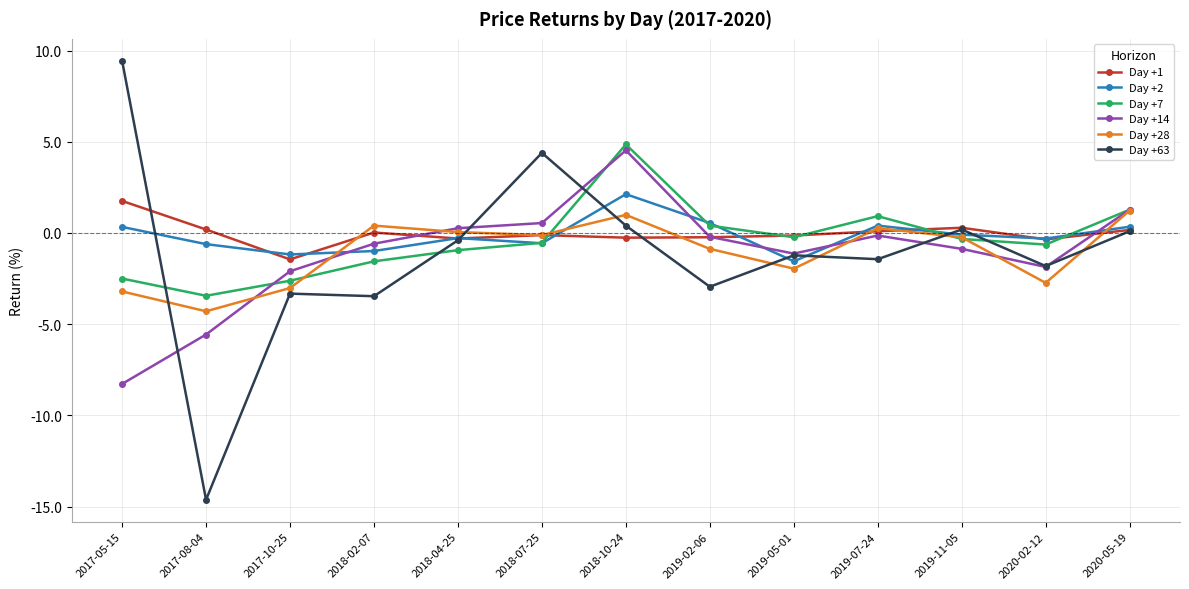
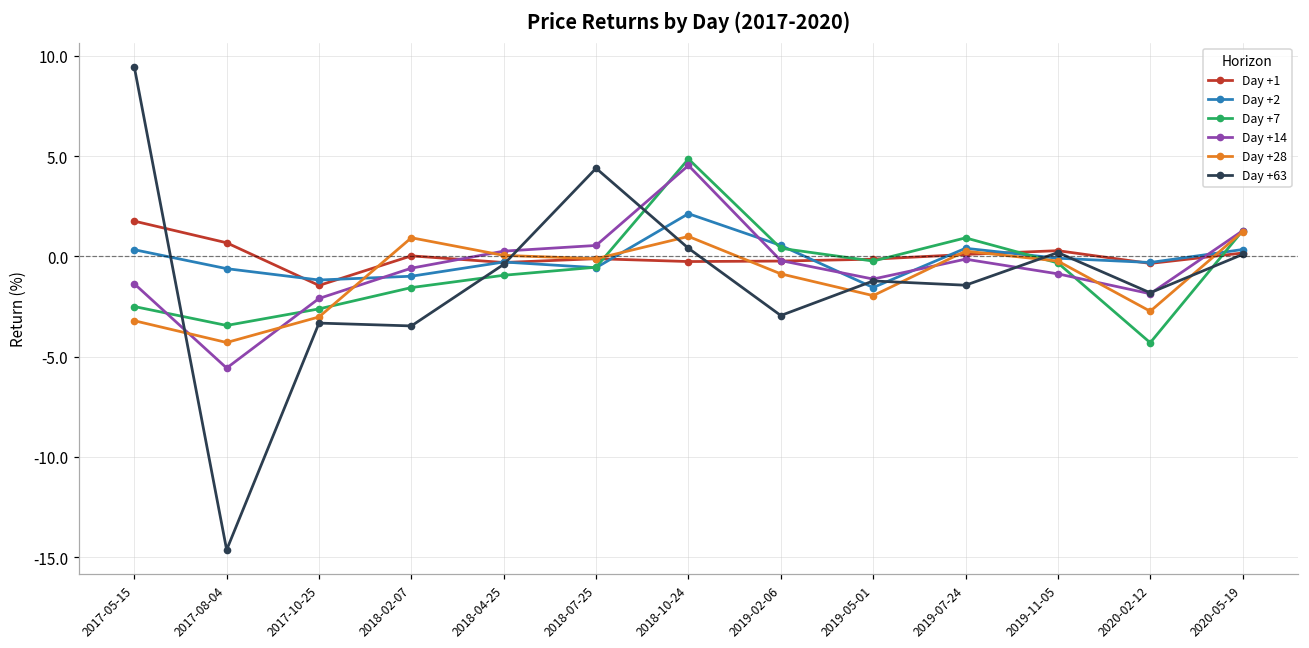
  {
    "Day +1": {
      "2017-05-15": 1.8,
-     "2017-08-04": 0.2,
+     "2017-08-04": 0.7,
      "2017-10-25": -1.5,
      "2018-02-07": 0.0,
      "2018-10-24": -0.3,
      "2019-07-24": 0.1
    },
    "Day +2": {
      "2017-05-15": 0.3,
      "2017-08-04": -0.6,
      "2017-10-25": -1.2,
      "2018-02-07": -1.0,
      "2018-10-24": 2.1,
      "2019-02-06": 0.5,
      "2019-05-01": -1.6,
      "2019-07-24": 0.4,
      "2020-05-19": 0.3
    },
    "Day +7": {
      "2017-05-15": -2.5,
      "2017-08-04": -3.4,
      "2017-10-25": -2.6,
      "2018-02-07": -1.6,
      "2018-04-25": -0.9,
      "2018-10-24": 4.9,
      "2019-02-06": 0.4,
      "2019-07-24": 0.9,
-     "2020-02-12": -0.6
+     "2020-02-12": -4.3
    },
    "Day +14": {
-     "2017-05-15": -8.3,
+     "2017-05-15": -1.4,
      "2017-08-04": -5.6,
      "2017-10-25": -2.1,
      "2018-02-07": -0.6,
      "2018-04-25": 0.3,
      "2018-07-25": 0.5,
      "2018-10-24": 4.5,
      "2019-07-24": -0.1,
      "2019-11-05": -0.9
    },
    "Day +28": {
      "2017-05-15": -3.2,
      "2017-08-04": -4.3,
      "2017-10-25": -3.0,
-     "2018-02-07": 0.4,
+     "2018-02-07": 0.9,
      "2018-04-25": 0.0,
      "2018-10-24": 1.0,
      "2019-02-06": -0.9,
      "2019-05-01": -2.0,
      "2019-07-24": 0.3,
      "2020-02-12": -2.7
    },
    "Day +63": {
      "2017-05-15": 9.4,
      "2017-08-04": -14.6,
      "2017-10-25": -3.3,
      "2018-02-07": -3.5,
      "2018-07-25": 4.4,
      "2018-10-24": 0.4,
      "2019-02-06": -2.9,
      "2019-07-24": -1.4
    }
  }
